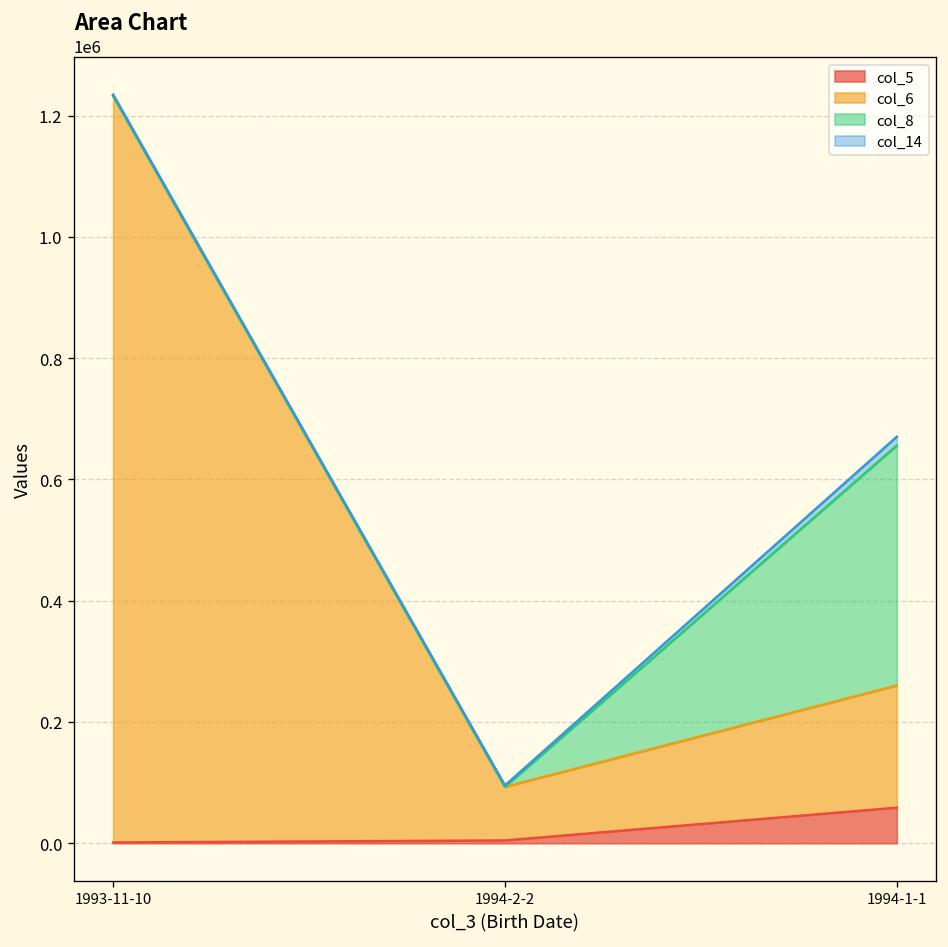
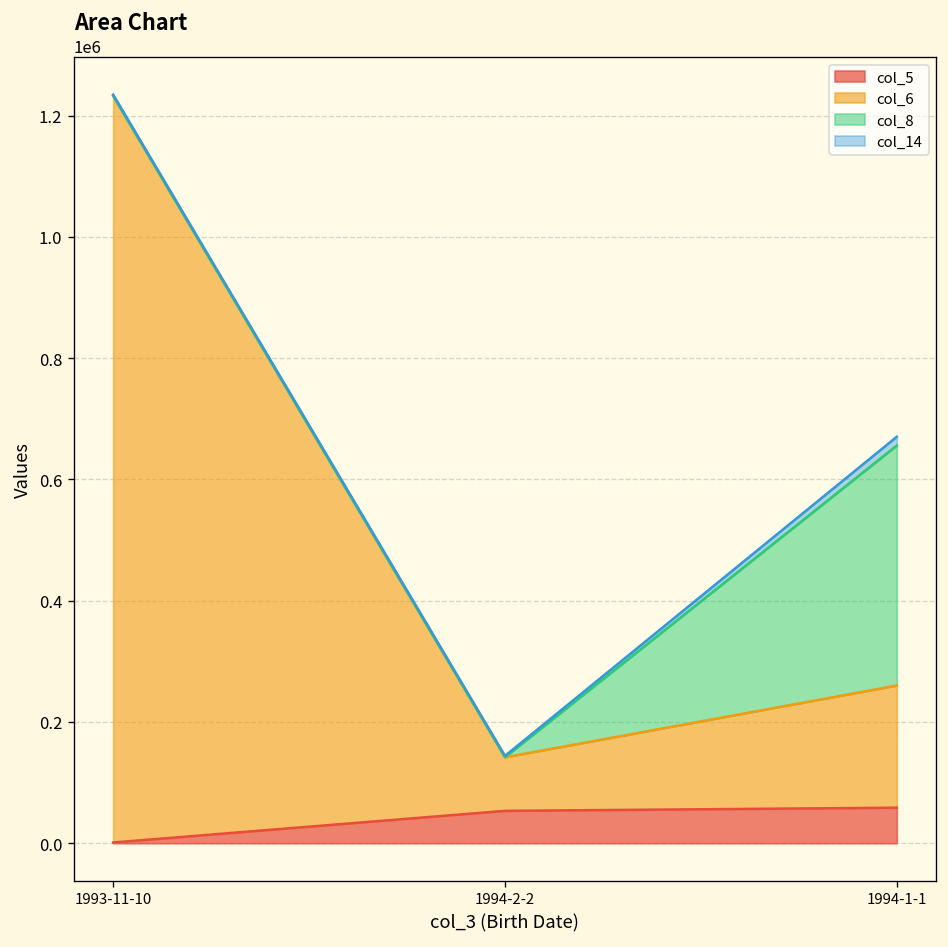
  {
    "col_5": {
      "1993-11-10": 0,
-     "1994-2-2": 0,
+     "1994-2-2": 50000,
      "1994-1-1": 60000
    },
    "col_6": {
      "1994-1-1": 200000
    },
    "col_8": {
      "1994-1-1": 400000
    },
    "col_14": {
      "1994-1-1": 10000
    }
  }
